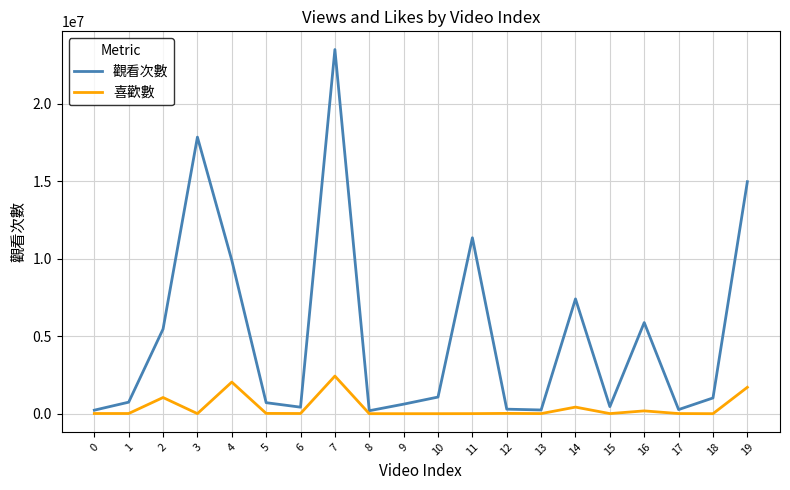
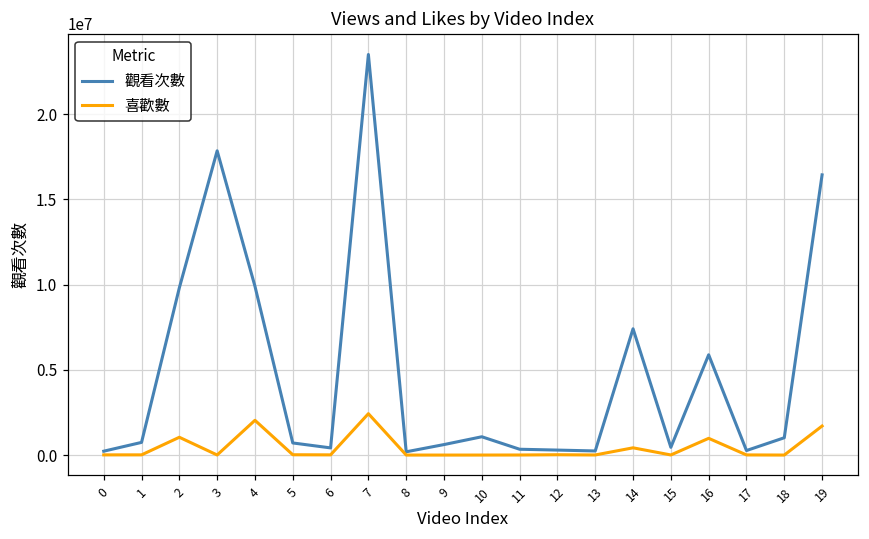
  {
    "觀看次數": {
      "0": 200000,
      "1": 700000,
-     "2": 5500000,
+     "2": 9800000,
      "3": 17800000,
      "4": 9900000,
      "5": 700000,
      "6": 400000,
      "7": 23500000,
      "8": 200000,
      "9": 600000,
      "10": 1100000,
-     "11": 11400000,
+     "11": 300000,
      "12": 300000,
      "13": 200000,
      "14": 7400000,
      "15": 500000,
      "16": 5900000,
      "17": 300000,
      "18": 1000000,
-     "19": 15000000
+     "19": 16400000
    },
    "喜歡數": {
      "0": 0,
      "1": 0,
      "2": 1000000,
      "3": 0,
      "4": 2000000,
      "5": 0,
      "6": 0,
      "7": 2400000,
      "8": 0,
      "9": 0,
      "10": 0,
      "11": 0,
      "12": 0,
      "13": 0,
      "14": 400000,
      "15": 0,
-     "16": 200000,
+     "16": 1000000,
      "17": 0,
      "18": 0,
      "19": 1700000
    }
  }
